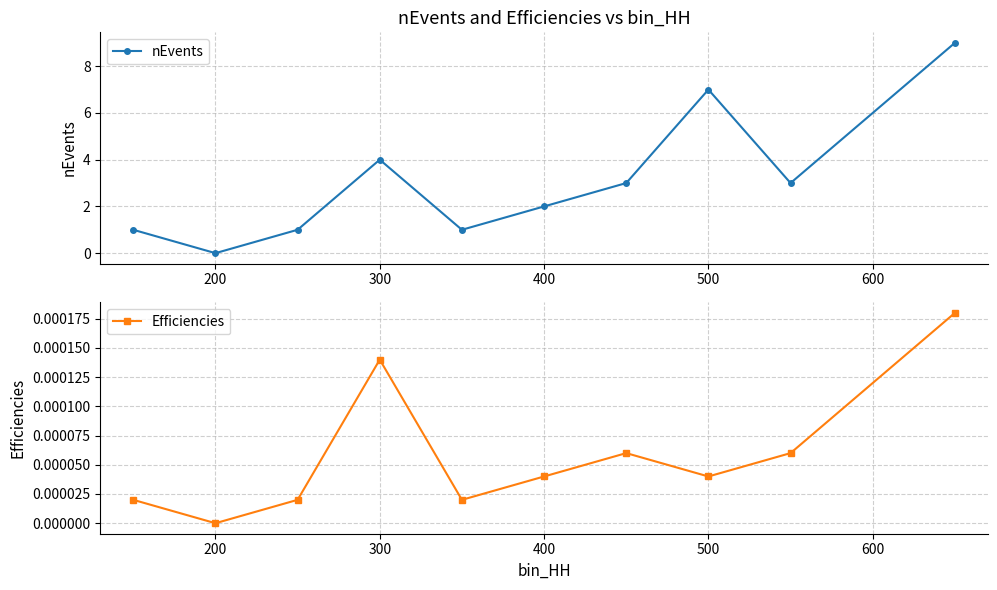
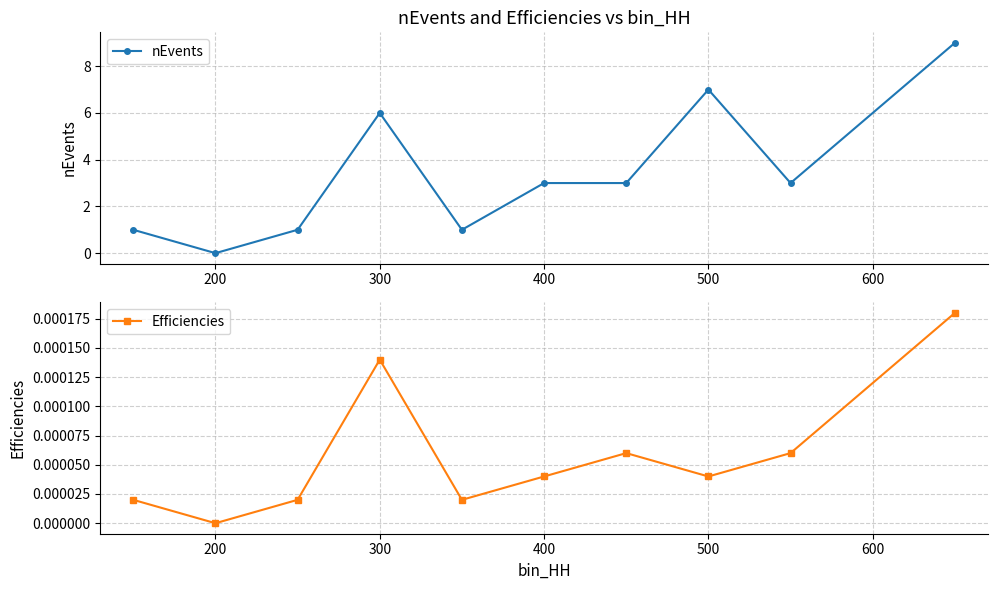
  {
    "nEvents and Efficiencies vs bin_HH": {
      "200": 0,
-     "300": 4,
-     "400": 2,
+     "300": 6,
+     "400": 3,
      "500": 7
    }
  }
